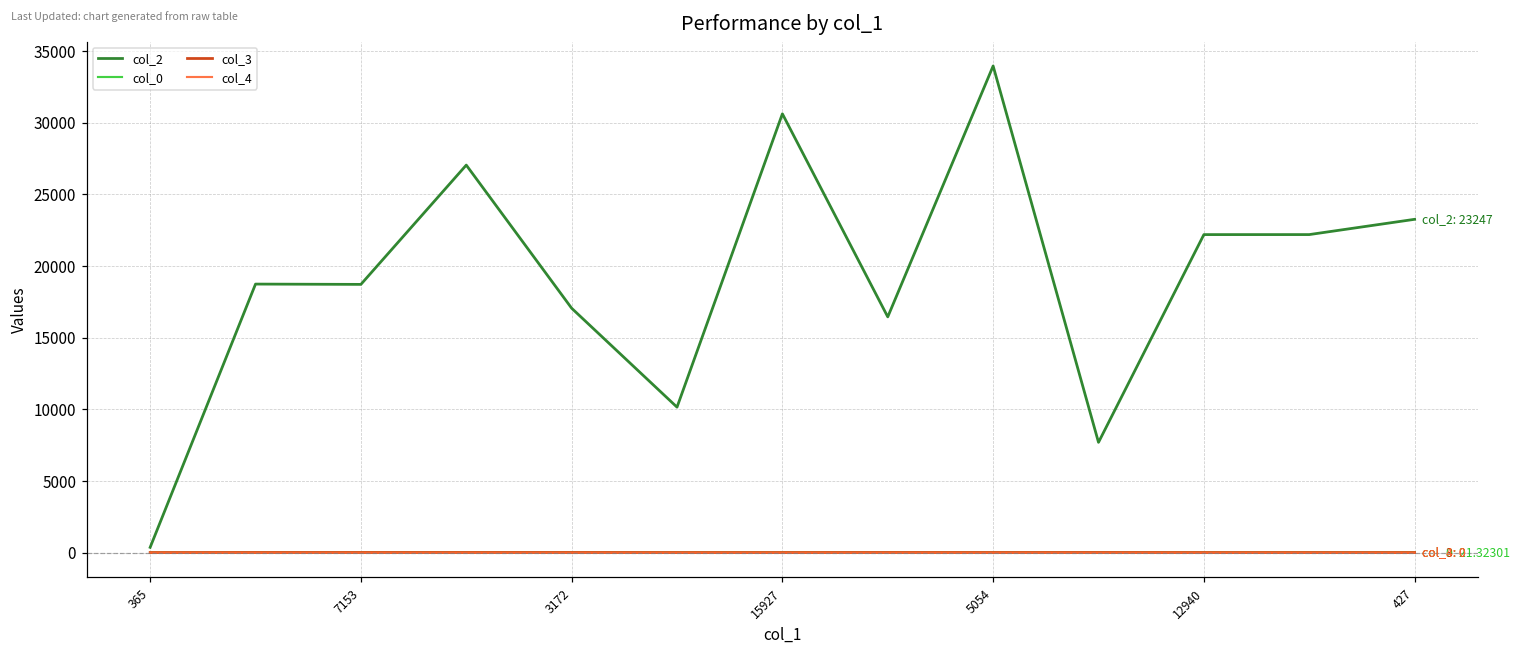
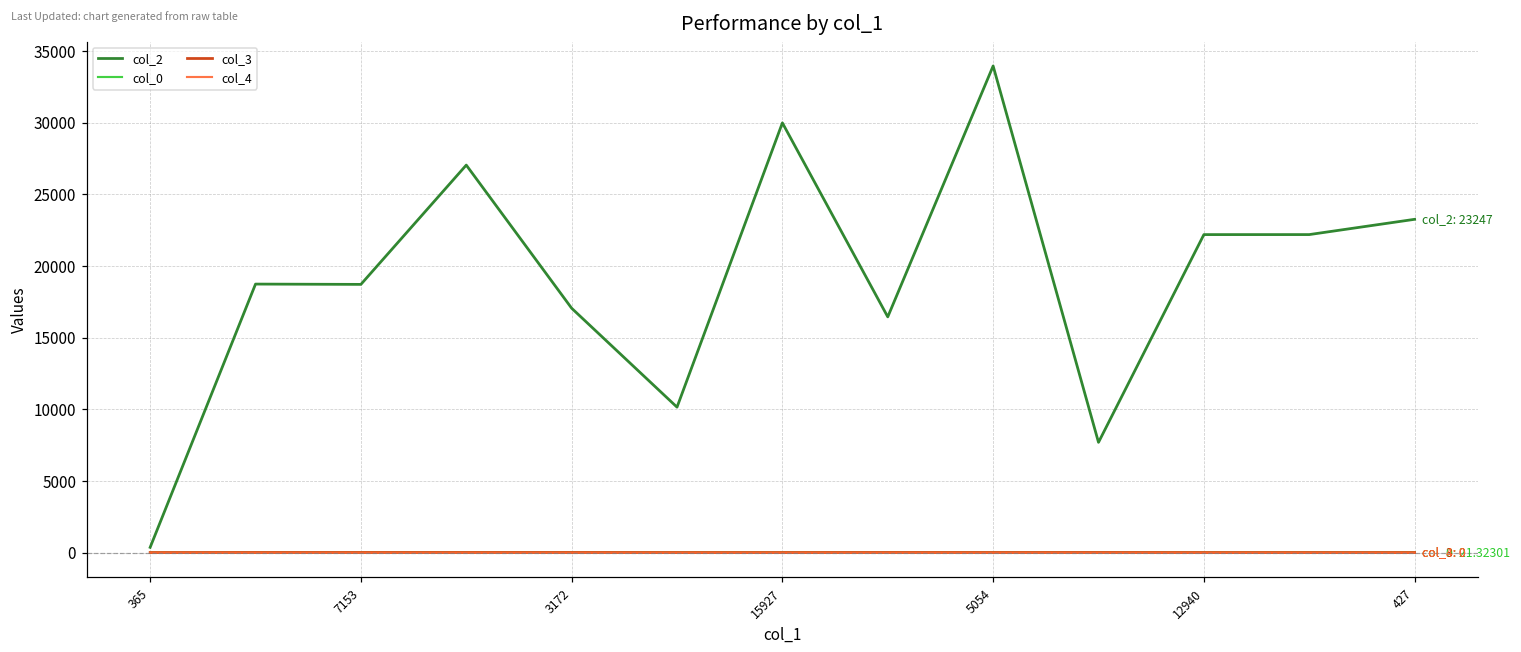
  {
    "col_2": {
      "365": 400,
      "7153": 18700,
      "3172": 17000,
-     "15927": 30600,
+     "15927": 30000,
      "5054": 33900,
      "12940": 22200
    }
  }
